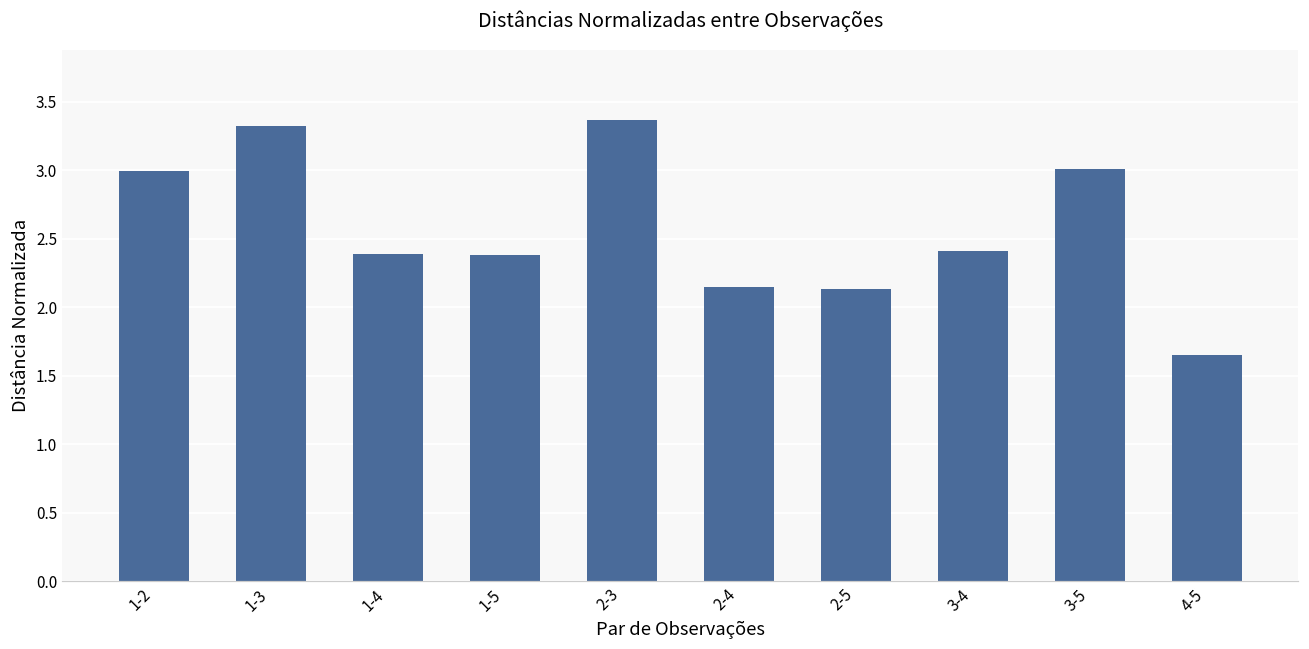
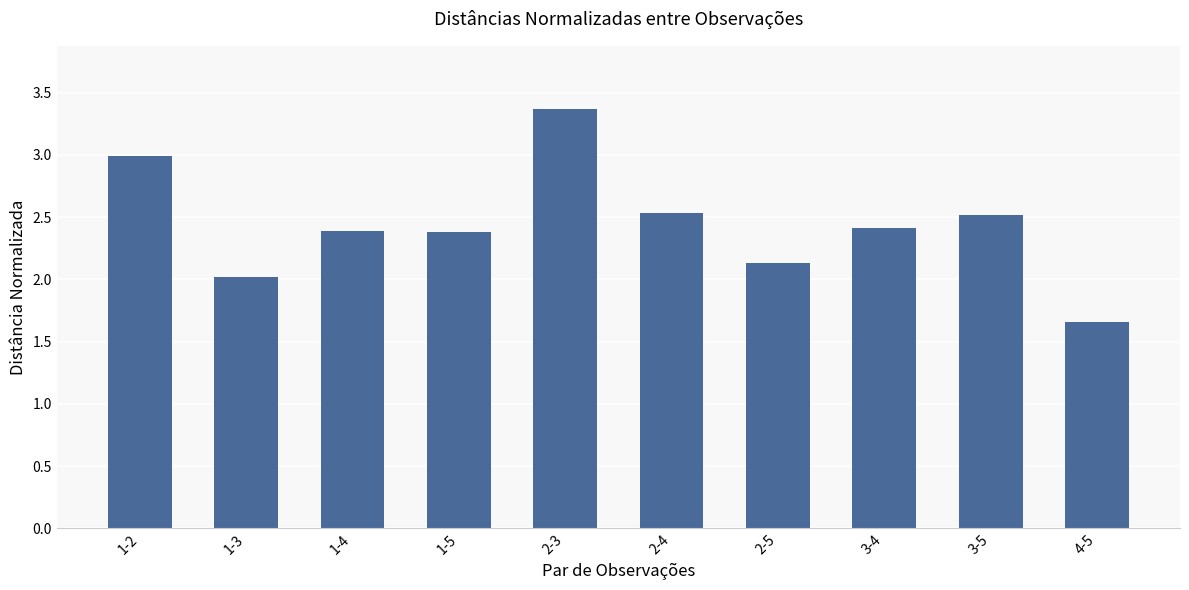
  {
    "1-2": 2.99,
-   "1-3": 3.32,
+   "1-3": 2.02,
    "1-4": 2.39,
    "1-5": 2.38,
    "2-3": 3.37,
-   "2-4": 2.15,
+   "2-4": 2.53,
    "2-5": 2.13,
    "3-4": 2.41,
-   "3-5": 3.01,
+   "3-5": 2.52,
    "4-5": 1.65
  }
